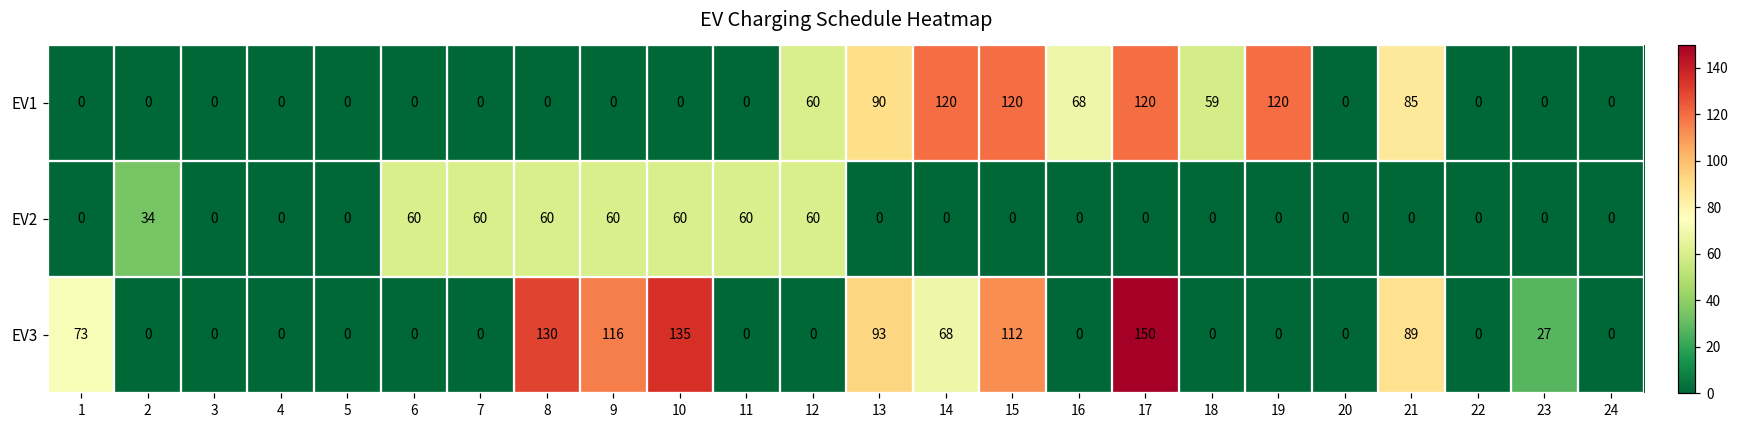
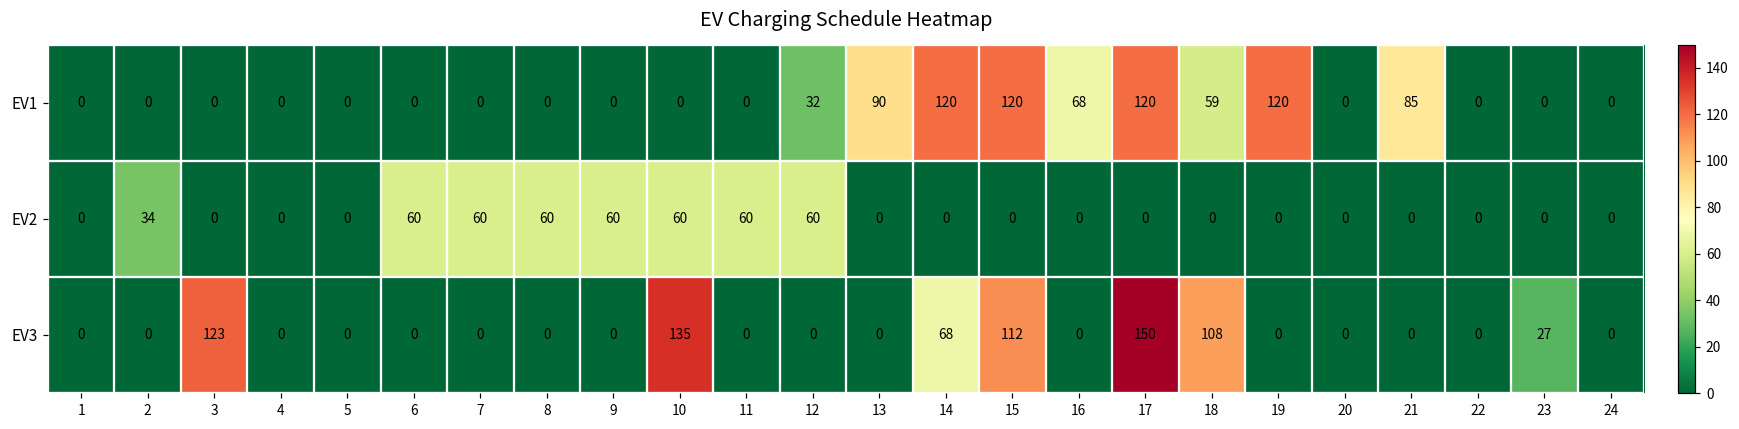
  {
    "EV1": {
      "1": 0,
      "2": 0,
      "3": 0,
      "4": 0,
      "5": 0,
      "6": 0,
      "7": 0,
      "8": 0,
      "9": 0,
      "10": 0,
      "11": 0,
-     "12": 60,
+     "12": 32,
      "13": 90,
      "14": 120,
      "15": 120,
      "16": 68,
      "17": 120,
      "18": 59,
      "19": 120,
      "20": 0,
      "21": 85,
      "22": 0,
      "23": 0,
      "24": 0
    },
    "EV2": {
      "1": 0,
      "2": 34,
      "3": 0,
      "4": 0,
      "5": 0,
      "6": 60,
      "7": 60,
      "8": 60,
      "9": 60,
      "10": 60,
      "11": 60,
      "12": 60,
      "13": 0,
      "14": 0,
      "15": 0,
      "16": 0,
      "17": 0,
      "18": 0,
      "19": 0,
      "20": 0,
      "21": 0,
      "22": 0,
      "23": 0,
      "24": 0
    },
    "EV3": {
-     "1": 73,
+     "1": 0,
      "2": 0,
-     "3": 0,
+     "3": 123,
      "4": 0,
      "5": 0,
      "6": 0,
      "7": 0,
-     "8": 130,
-     "9": 116,
+     "8": 0,
+     "9": 0,
      "10": 135,
      "11": 0,
      "12": 0,
-     "13": 93,
+     "13": 0,
      "14": 68,
      "15": 112,
      "16": 0,
      "17": 150,
-     "18": 0,
+     "18": 108,
      "19": 0,
      "20": 0,
-     "21": 89,
+     "21": 0,
      "22": 0,
      "23": 27,
      "24": 0
    }
  }
